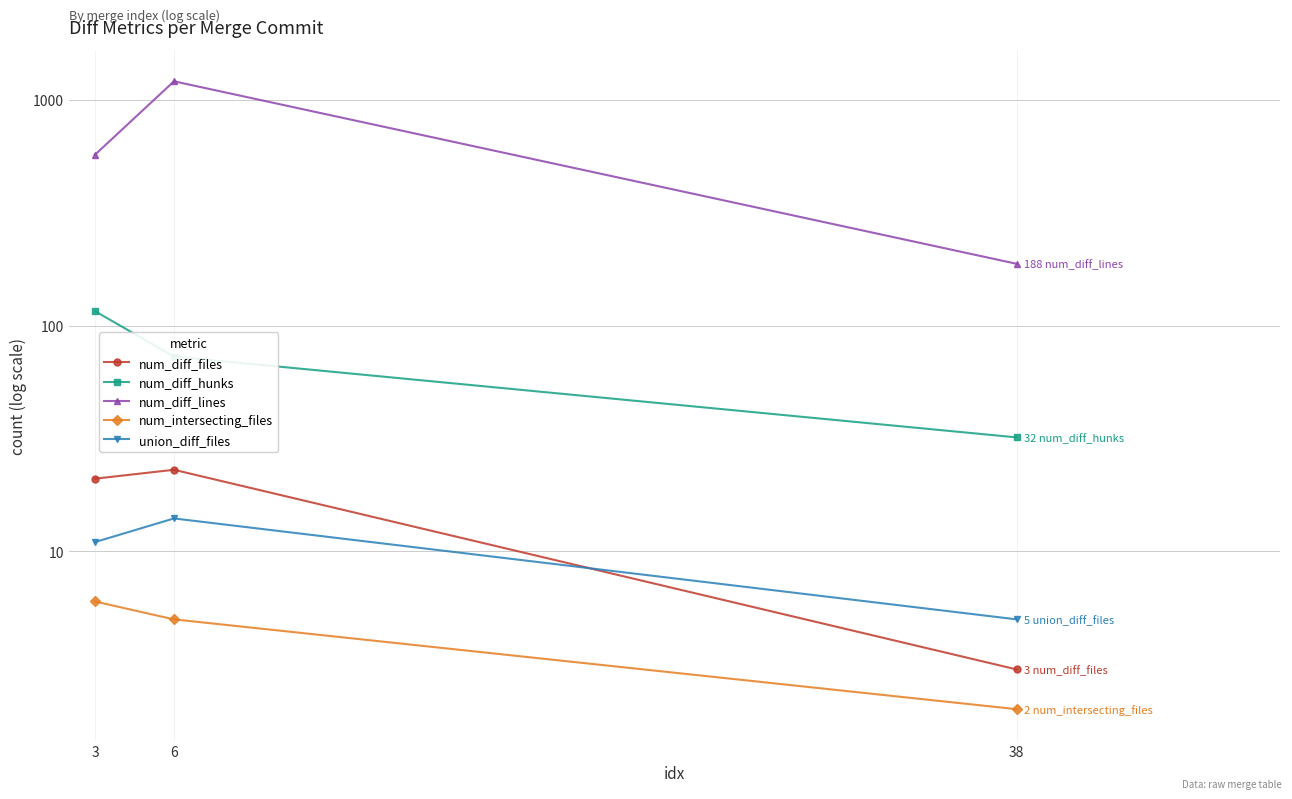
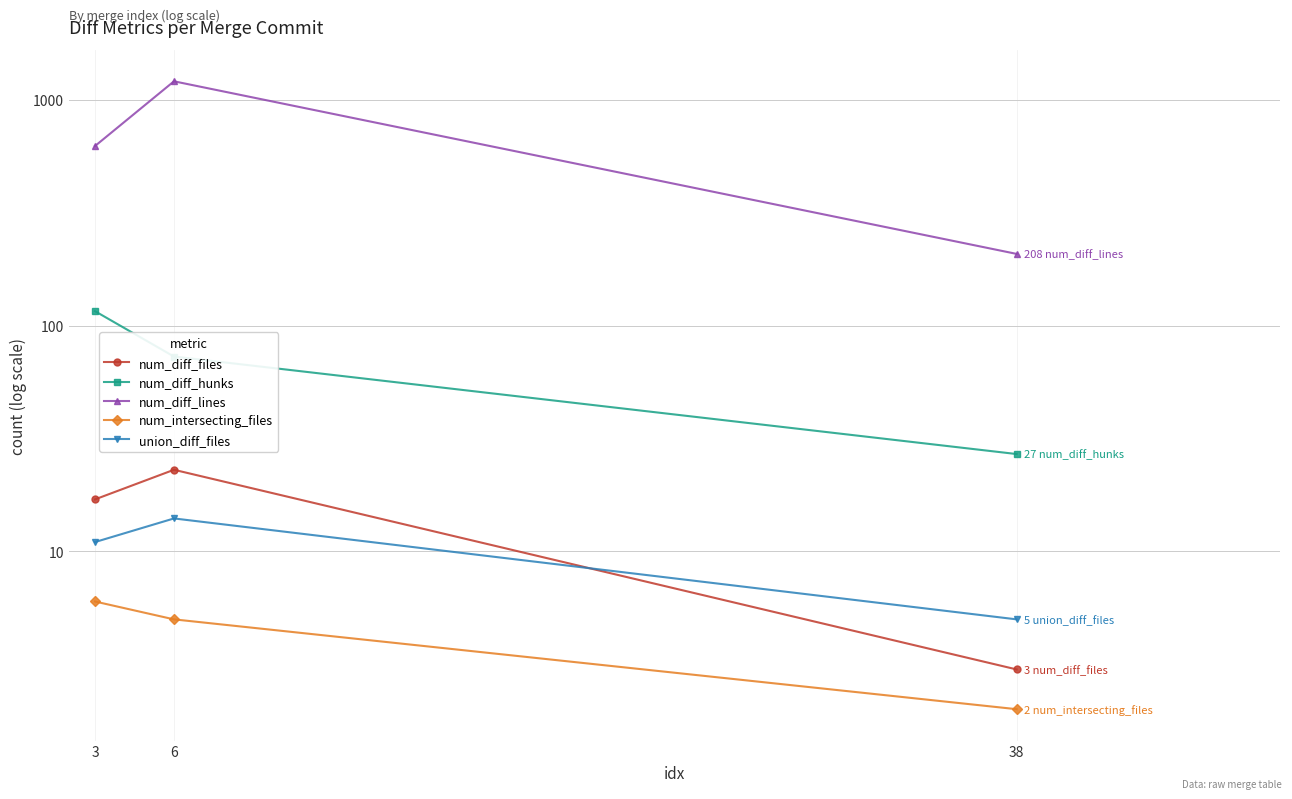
  {
    "num_diff_files": {
-     "3": 21,
+     "3": 17,
      "6": 23
    },
    "num_diff_hunks": {
-     "38": 32
+     "38": 27
    },
    "num_diff_lines": {
-     "3": 570,
-     "38": 188
+     "3": 630,
+     "38": 208
    },
    "num_intersecting_files": {
      "38": 2
    },
    "union_diff_files": {
      "38": 5
    }
  }
